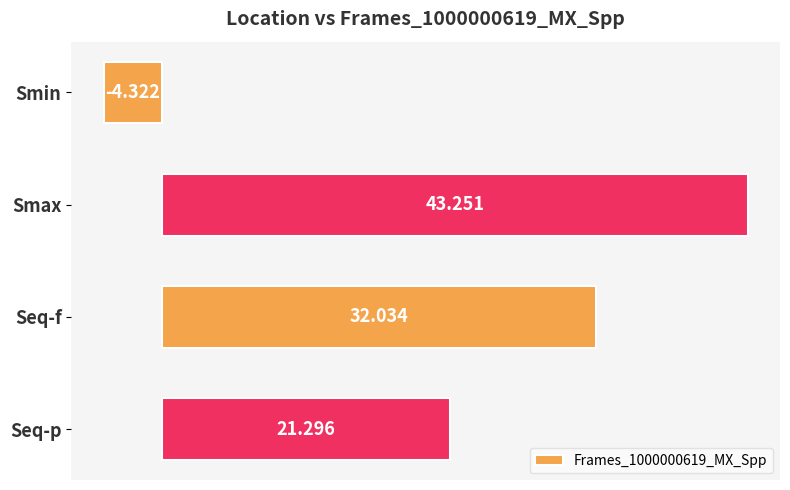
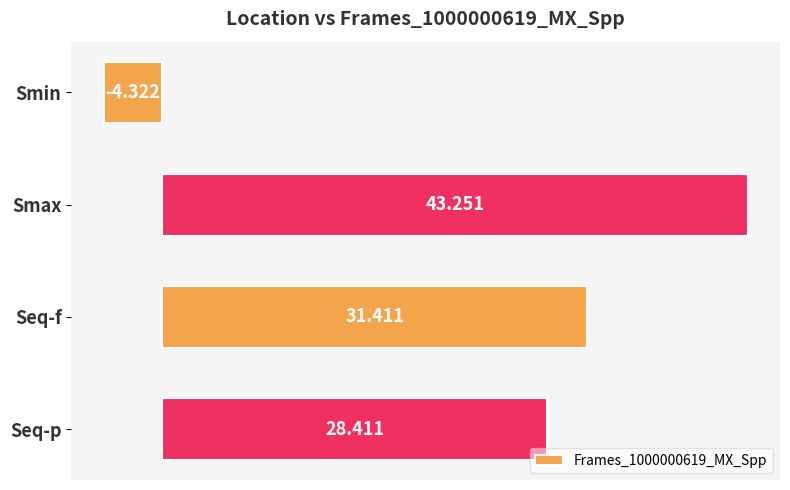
  {
    "Smin": -4.322,
    "Smax": 43.251,
-   "Seq-f": 32.034,
-   "Seq-p": 21.296
+   "Seq-f": 31.411,
+   "Seq-p": 28.411
  }
